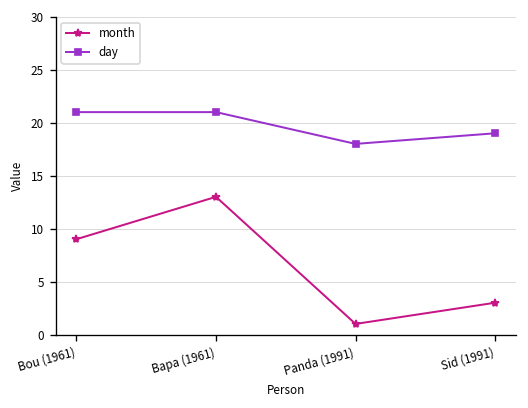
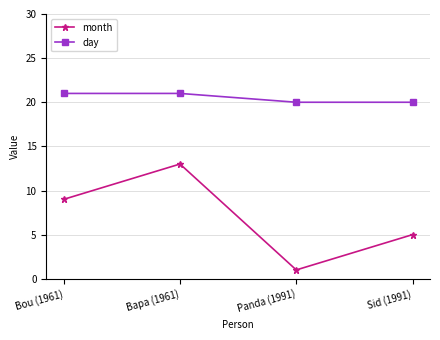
  {
    "month": {
      "Bou (1961)": 9,
      "Bapa (1961)": 13,
      "Panda (1991)": 1,
-     "Sid (1991)": 3
+     "Sid (1991)": 5
    },
    "day": {
      "Bou (1961)": 21,
      "Bapa (1961)": 21,
-     "Panda (1991)": 18,
-     "Sid (1991)": 19
+     "Panda (1991)": 20,
+     "Sid (1991)": 20
    }
  }
